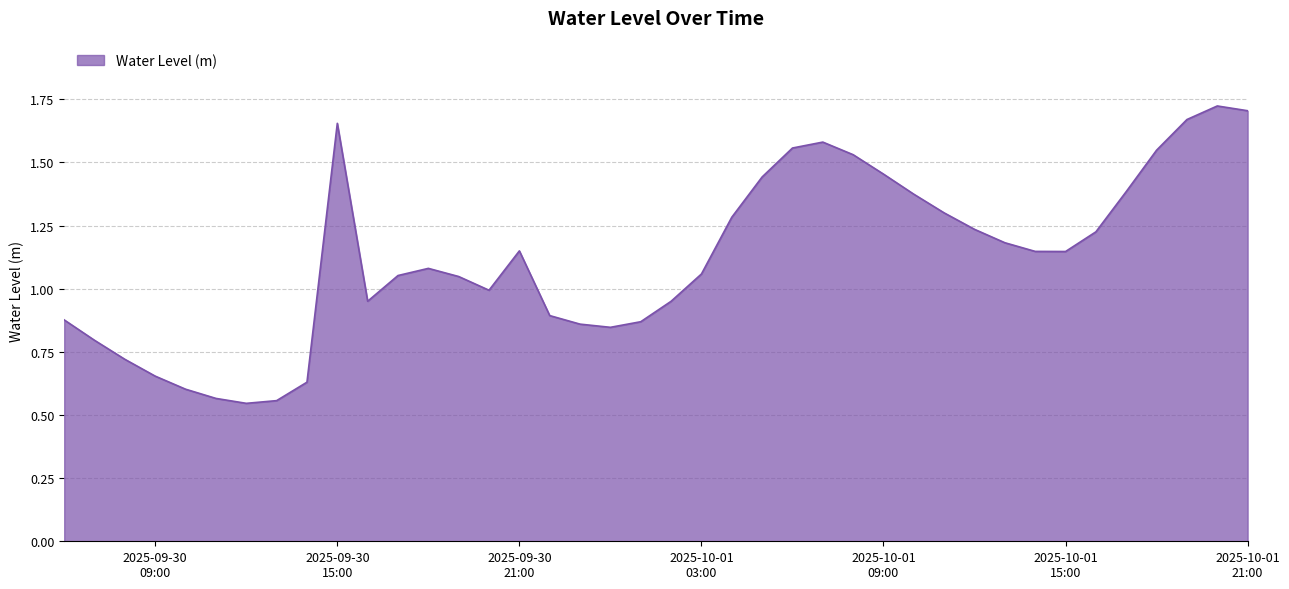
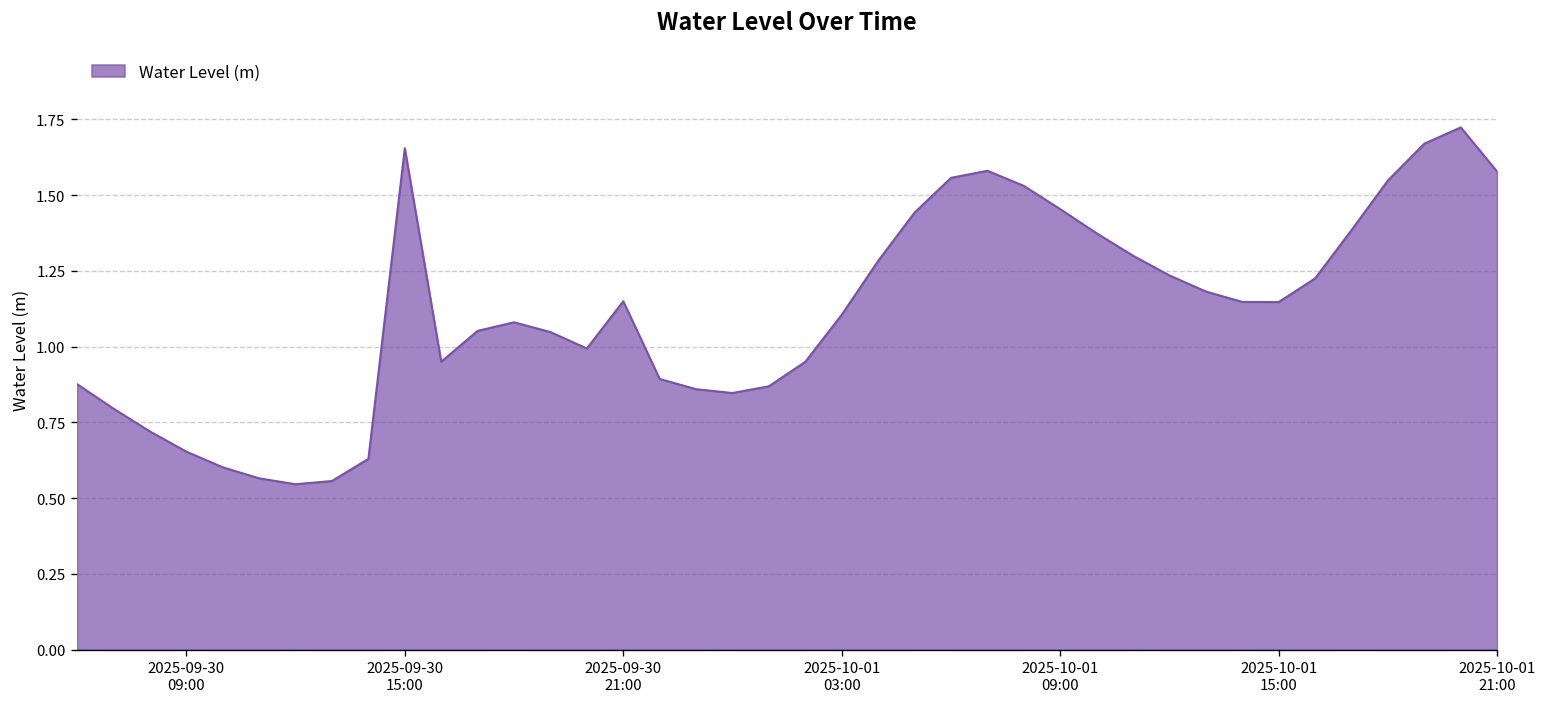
  {
    "2025-09-30 09:00": 0.65,
    "2025-09-30 15:00": 1.65,
    "2025-09-30 21:00": 1.15,
-   "2025-10-01 03:00": 1.06,
+   "2025-10-01 03:00": 1.11,
    "2025-10-01 09:00": 1.45,
    "2025-10-01 15:00": 1.15,
-   "2025-10-01 21:00": 1.70
+   "2025-10-01 21:00": 1.58
  }
